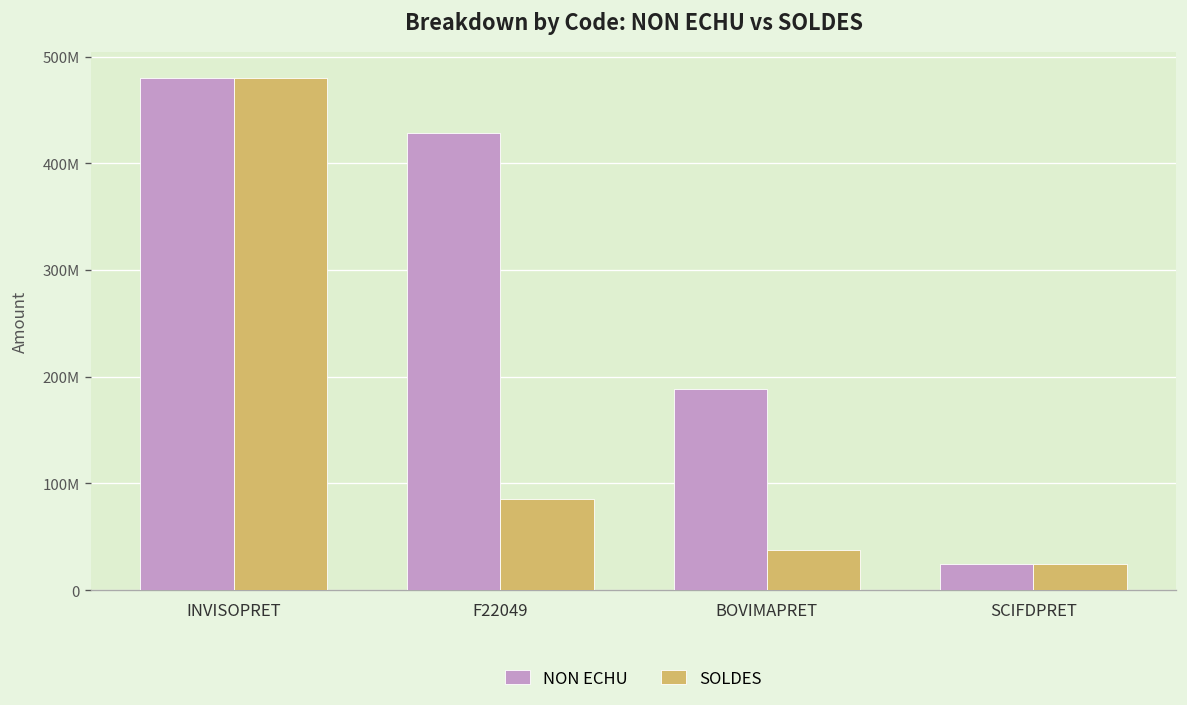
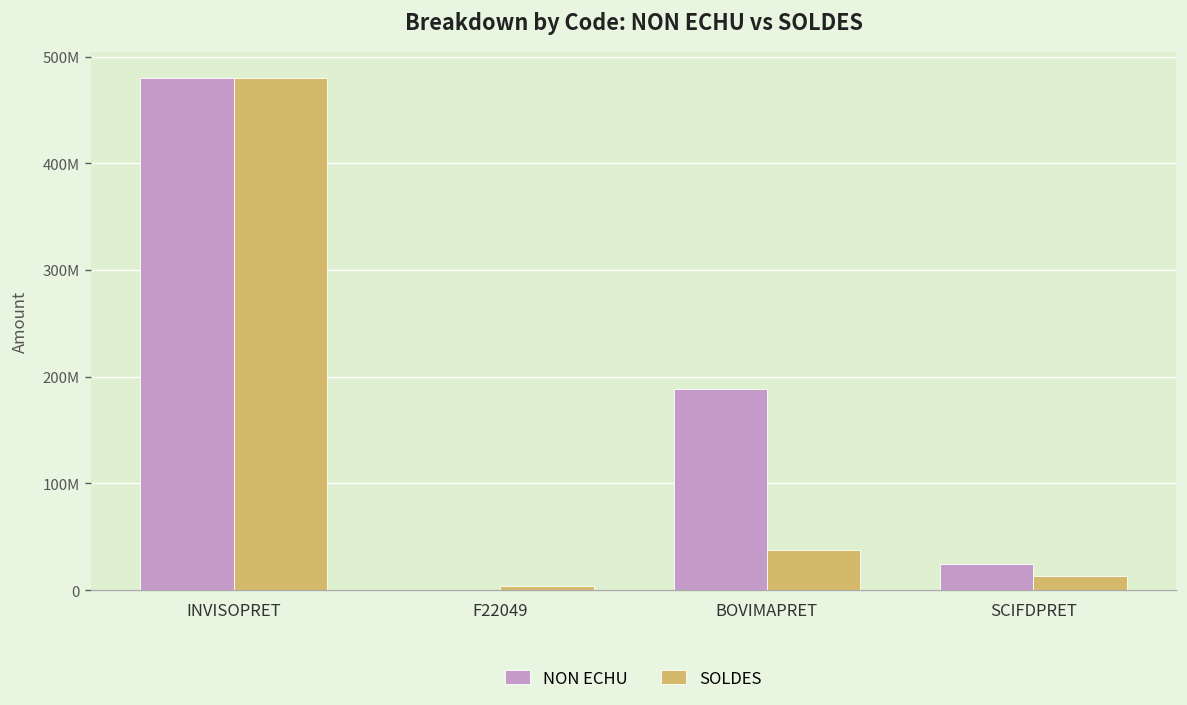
  {
    "NON ECHU": {
      "INVISOPRET": 480000000,
-     "F22049": 430000000,
+     "F22049": 0,
      "BOVIMAPRET": 190000000,
      "SCIFDPRET": 20000000
    },
    "SOLDES": {
      "INVISOPRET": 480000000,
-     "F22049": 80000000,
+     "F22049": 0,
      "BOVIMAPRET": 40000000,
-     "SCIFDPRET": 20000000
+     "SCIFDPRET": 10000000
    }
  }
